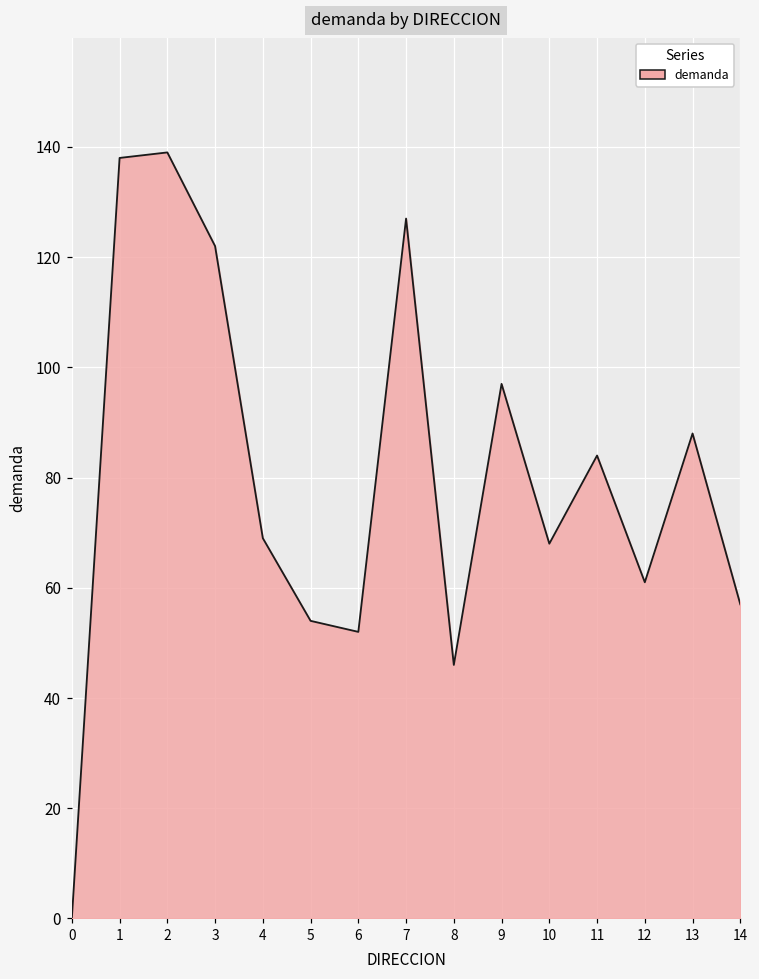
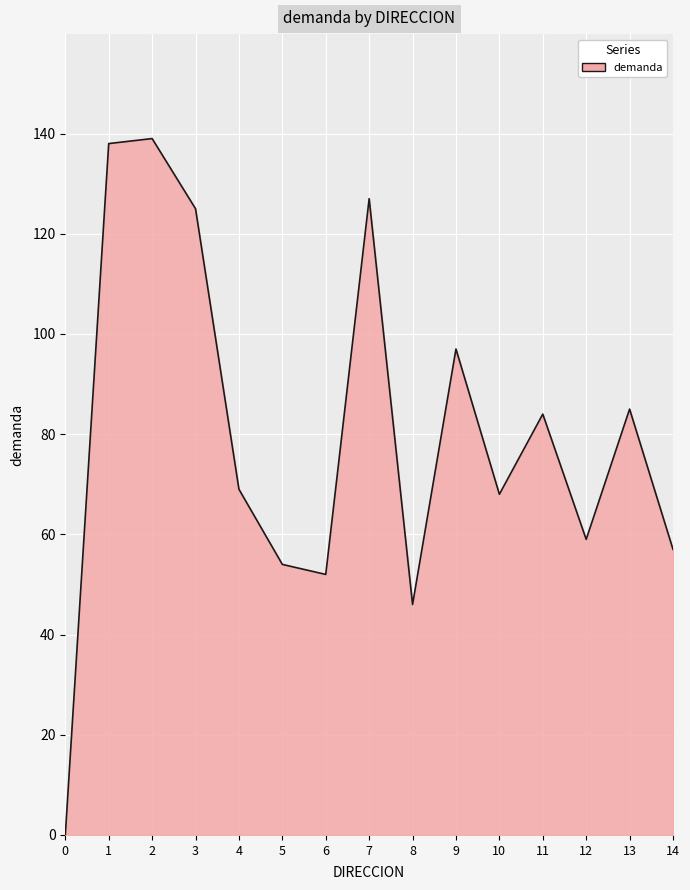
  {
    "0": 0,
    "1": 138,
    "2": 139,
-   "3": 122,
+   "3": 125,
    "4": 69,
    "5": 54,
    "6": 52,
    "7": 127,
    "8": 46,
    "9": 97,
    "10": 68,
    "11": 84,
-   "12": 61,
-   "13": 88,
+   "12": 59,
+   "13": 85,
    "14": 57
  }
